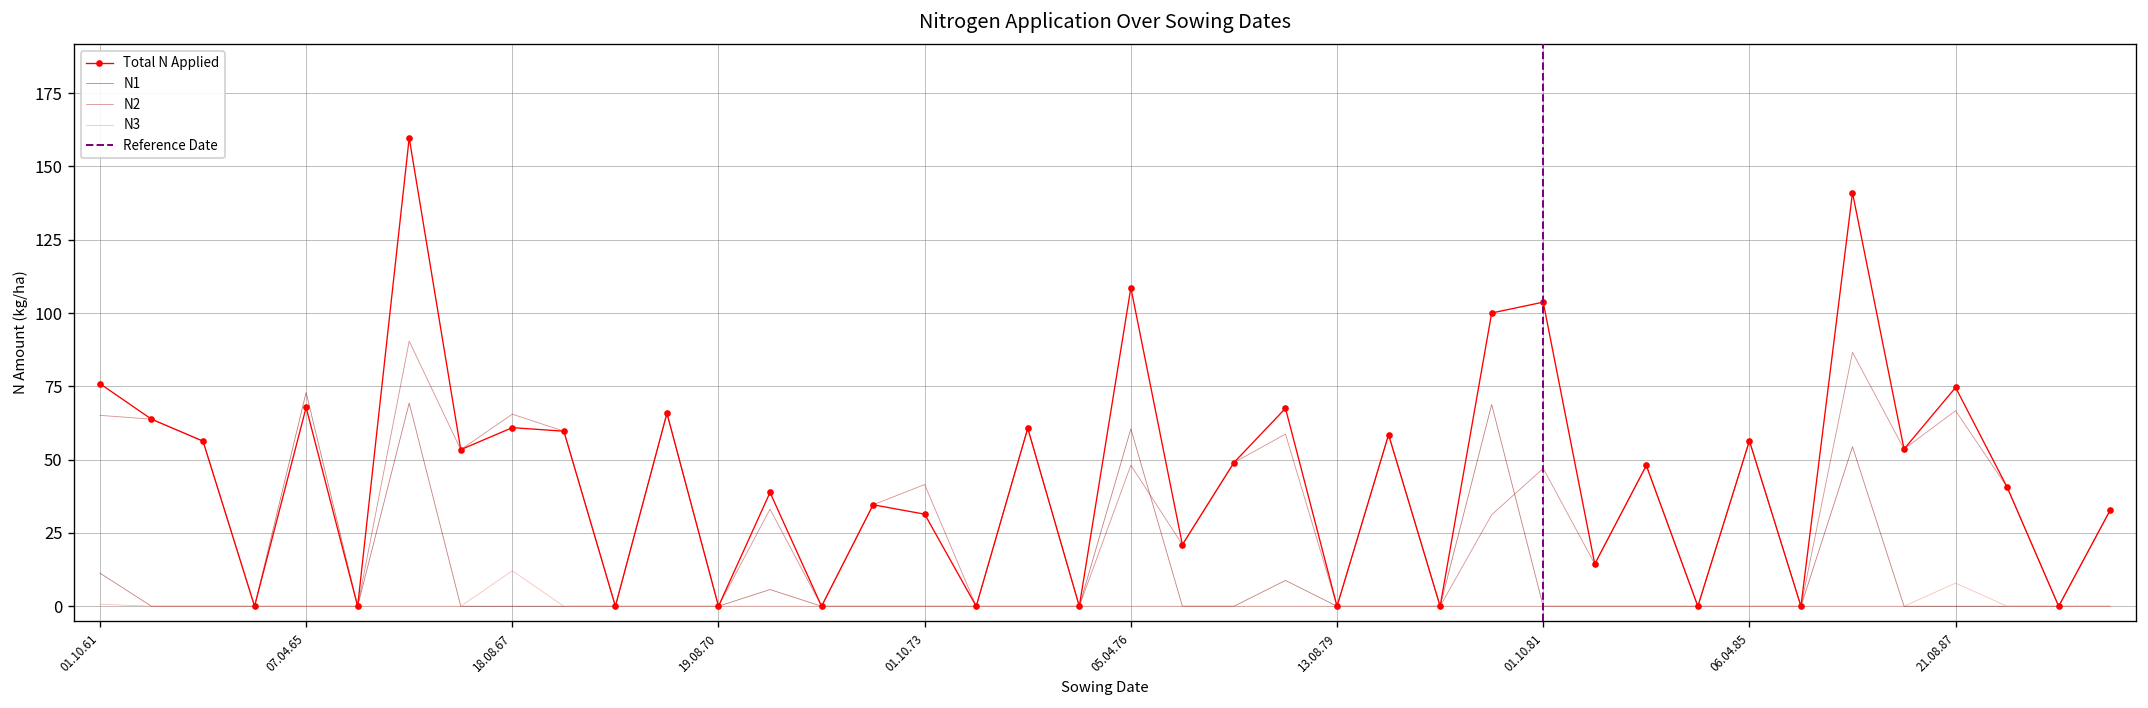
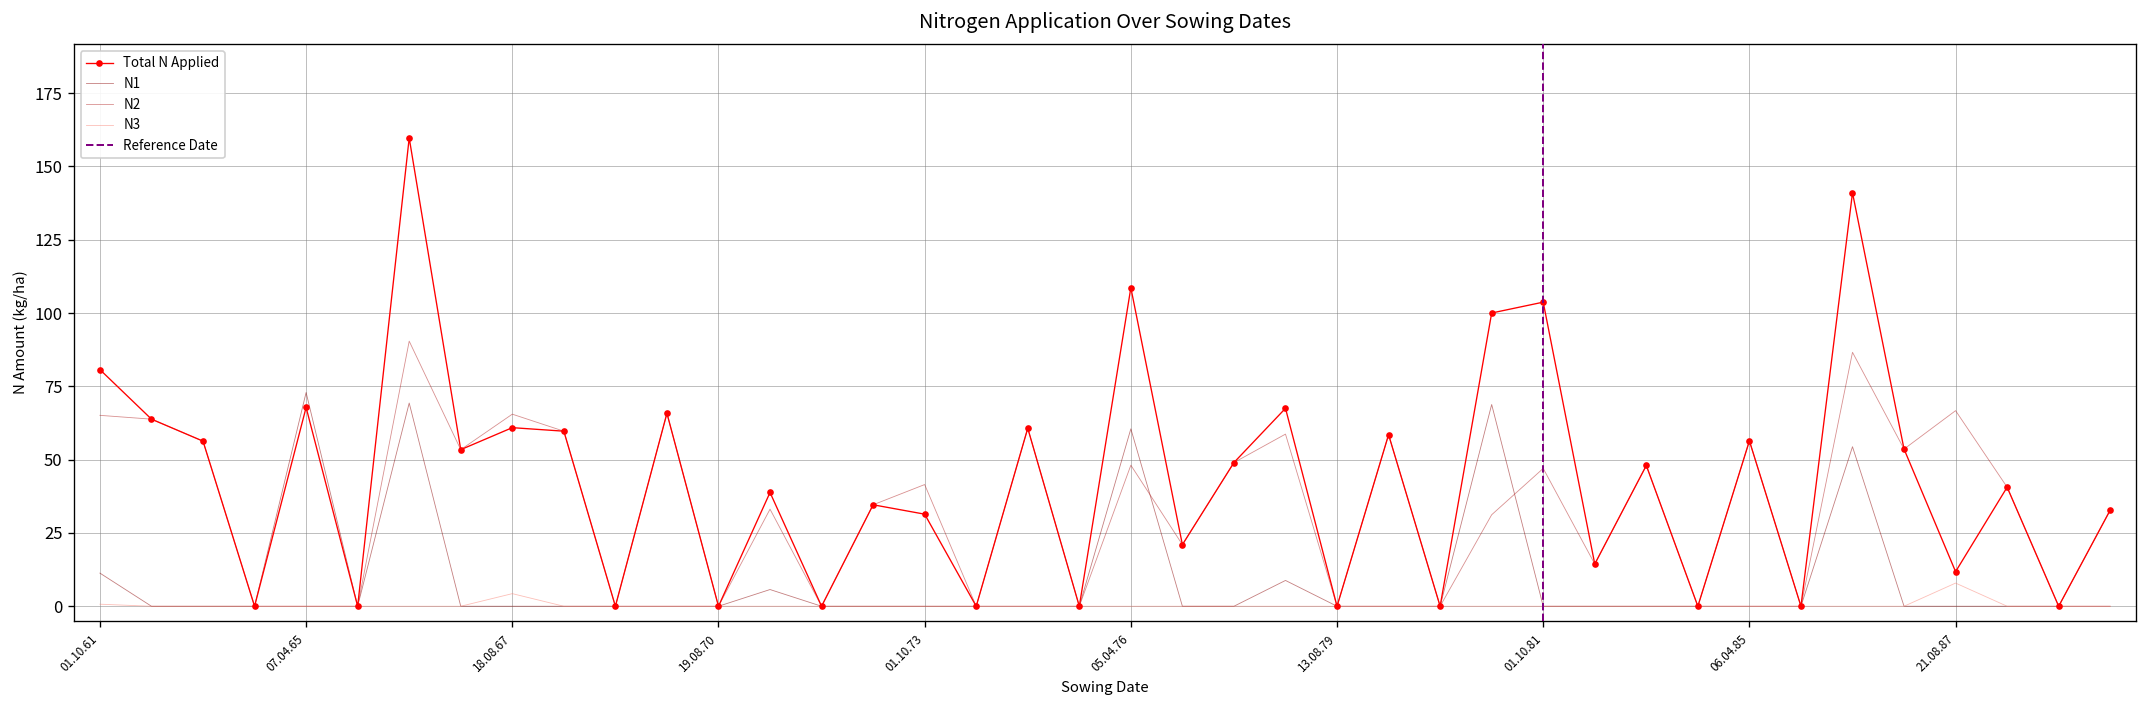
  {
    "Total N Applied": {
-     "01.10.61": 76,
+     "01.10.61": 81,
      "07.04.65": 68,
      "18.08.67": 61,
      "01.10.73": 31,
      "05.04.76": 109,
      "01.10.81": 104,
-     "21.08.87": 75
+     "21.08.87": 12
    },
    "N3": {
      "01.10.61": 1,
-     "18.08.67": 12,
+     "18.08.67": 4,
      "05.04.76": 0,
      "21.08.87": 8
    }
  }
